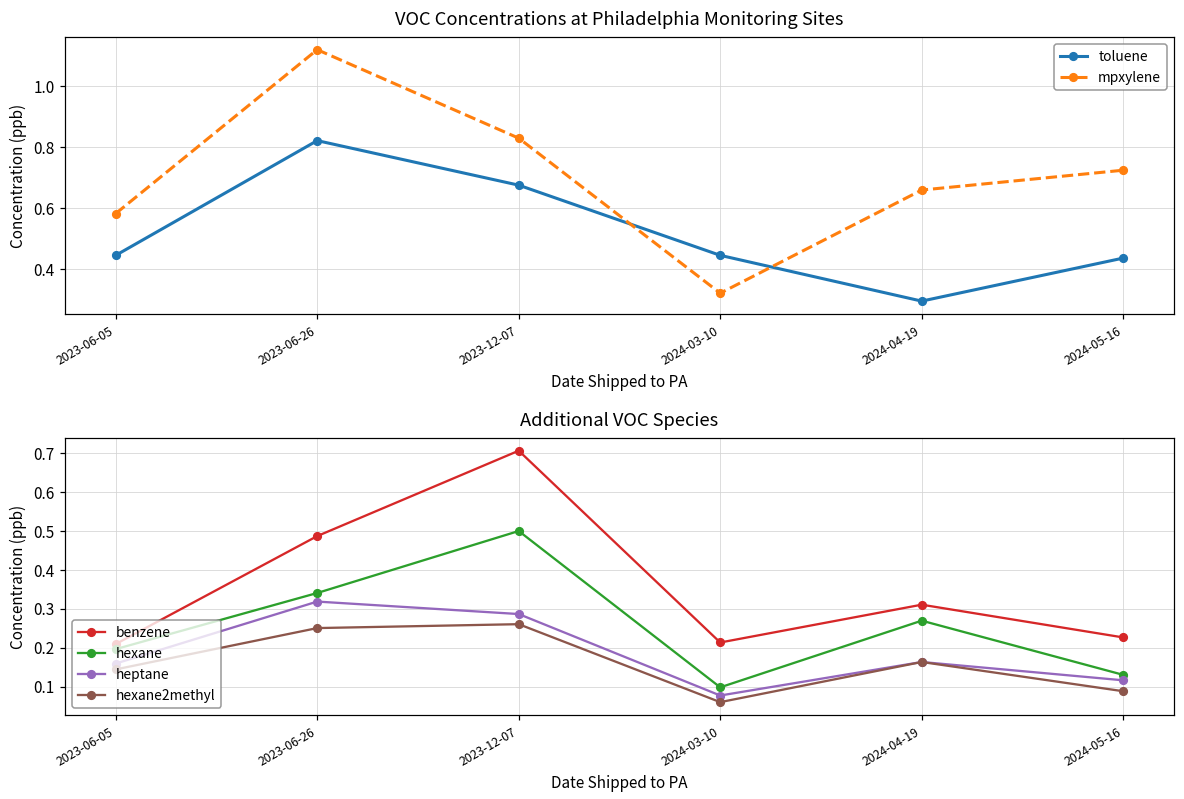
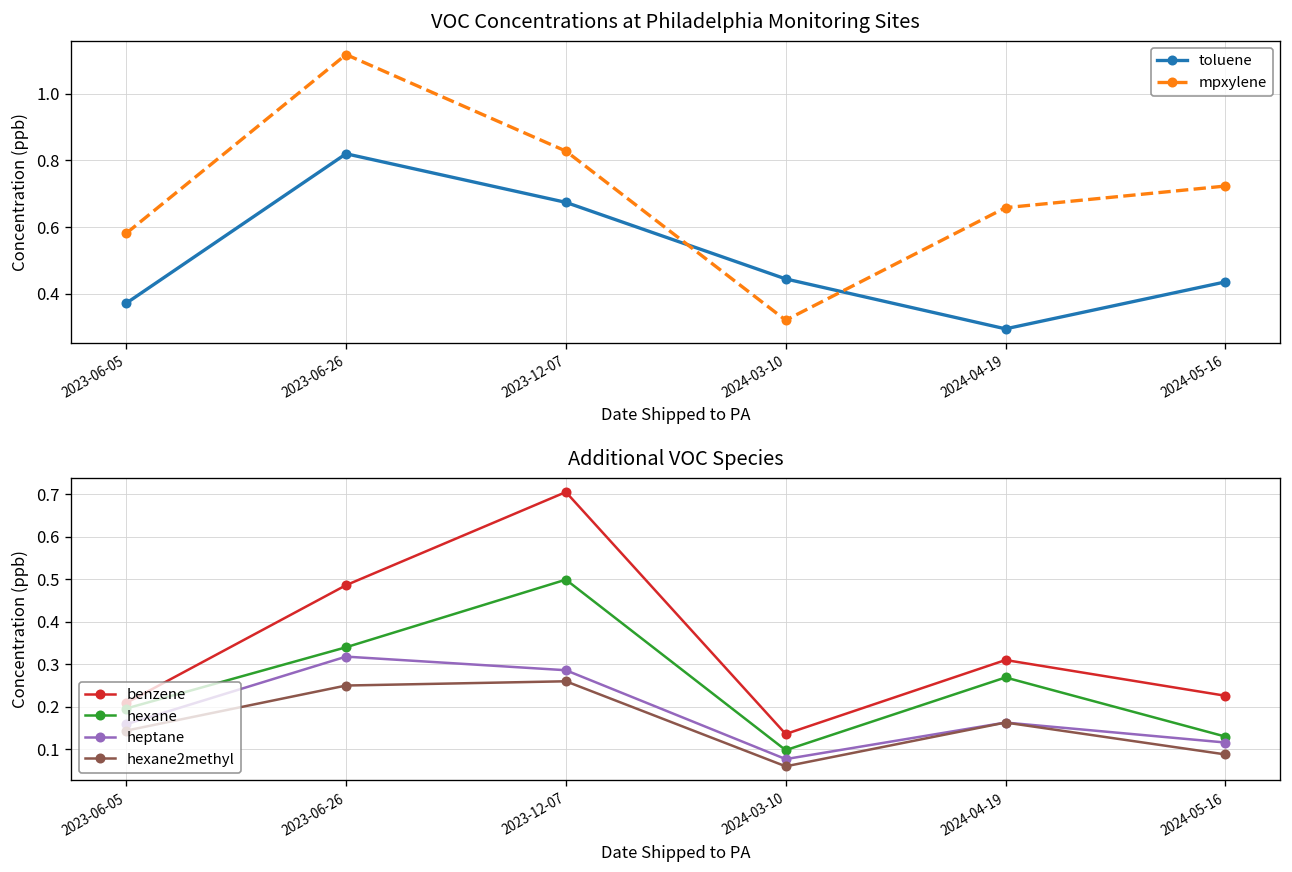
  {
    "VOC Concentrations at Philadelphia Monitoring Sites": {
      "toluene": {
-       "2023-06-05": 0.44,
+       "2023-06-05": 0.37,
        "2023-06-26": 0.82,
        "2023-12-07": 0.67,
        "2024-03-10": 0.44,
        "2024-04-19": 0.29,
        "2024-05-16": 0.44
      },
      "mpxylene": {
        "2023-06-05": 0.58,
        "2023-06-26": 1.12,
        "2023-12-07": 0.83,
        "2024-03-10": 0.32,
        "2024-04-19": 0.66,
        "2024-05-16": 0.72
      }
    },
    "Additional VOC Species": {
      "benzene": {
        "2023-06-26": 0.49,
        "2023-12-07": 0.71,
-       "2024-03-10": 0.21,
+       "2024-03-10": 0.14,
        "2024-04-19": 0.31,
        "2024-05-16": 0.23
      },
      "hexane": {
        "2023-06-26": 0.34,
        "2023-12-07": 0.50,
        "2024-03-10": 0.10,
        "2024-04-19": 0.27,
        "2024-05-16": 0.13
      },
      "heptane": {
        "2023-06-26": 0.32,
        "2023-12-07": 0.29,
        "2024-03-10": 0.08,
        "2024-05-16": 0.12
      },
      "hexane2methyl": {
        "2023-06-26": 0.25,
        "2023-12-07": 0.26,
        "2024-03-10": 0.06,
        "2024-05-16": 0.09
      }
    }
  }
